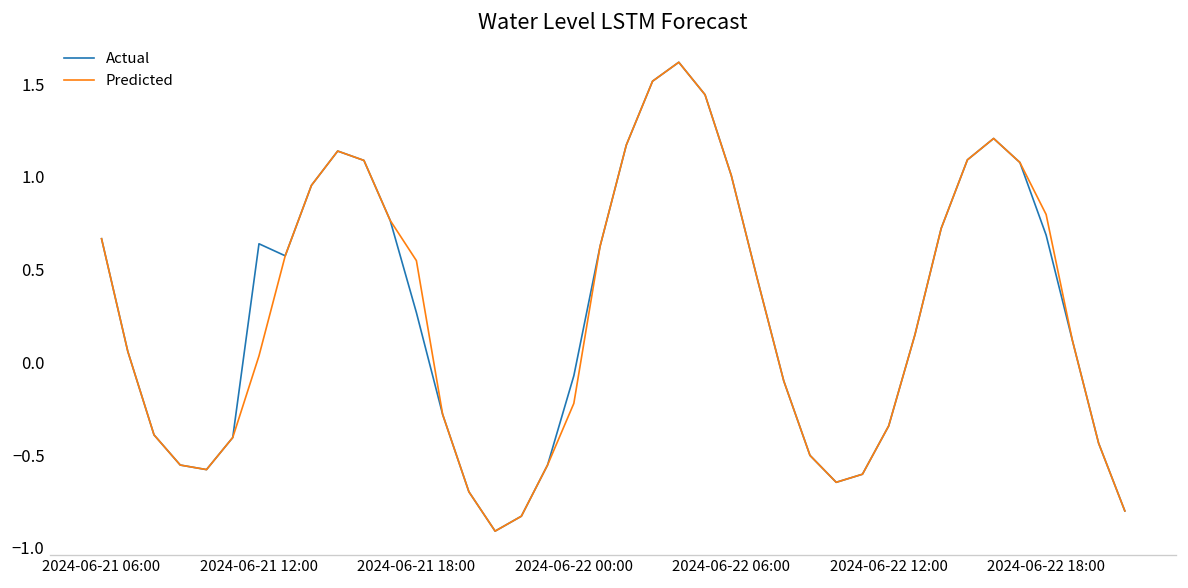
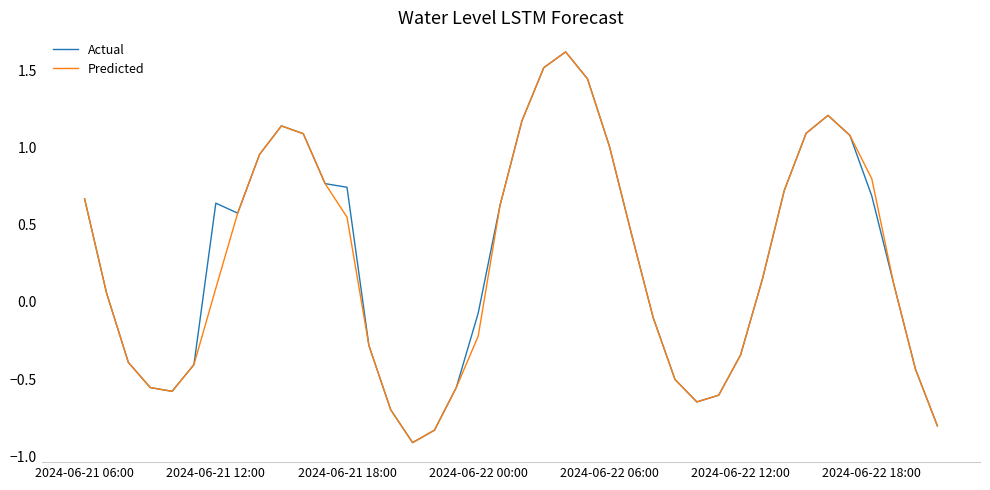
  {
    "Actual": {
      "2024-06-21 12:00": 0.64,
-     "2024-06-21 18:00": 0.27,
+     "2024-06-21 18:00": 0.74,
      "2024-06-22 00:00": -0.07,
      "2024-06-22 18:00": 0.69
    },
    "Predicted": {
-     "2024-06-21 12:00": 0.03,
+     "2024-06-21 12:00": 0.09,
      "2024-06-21 18:00": 0.55,
      "2024-06-22 00:00": -0.22,
      "2024-06-22 18:00": 0.80
    }
  }
